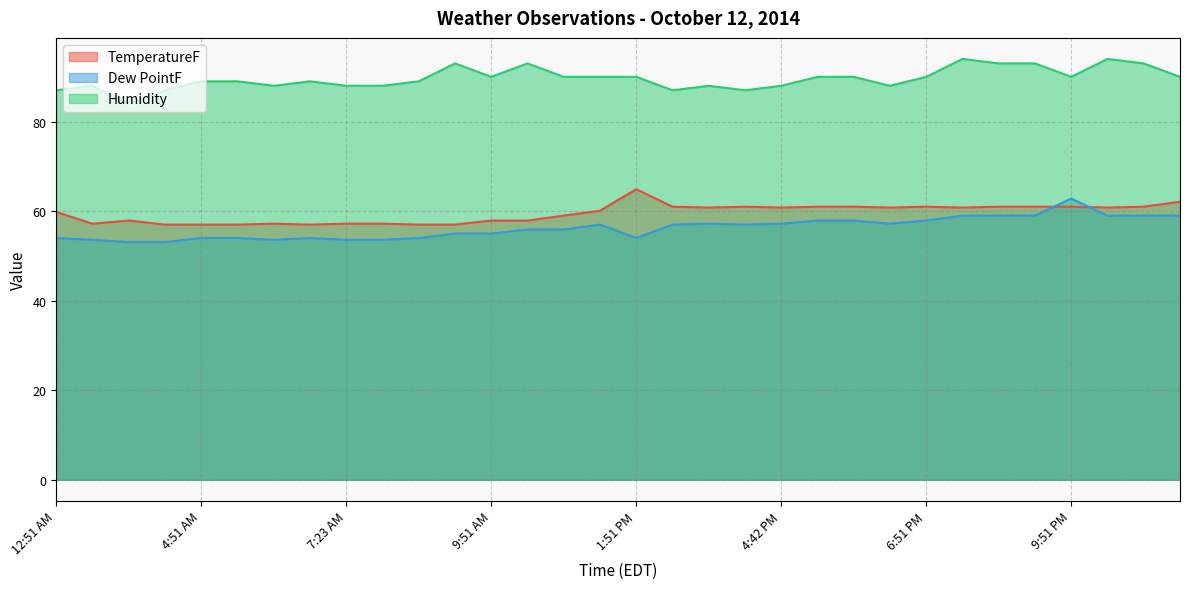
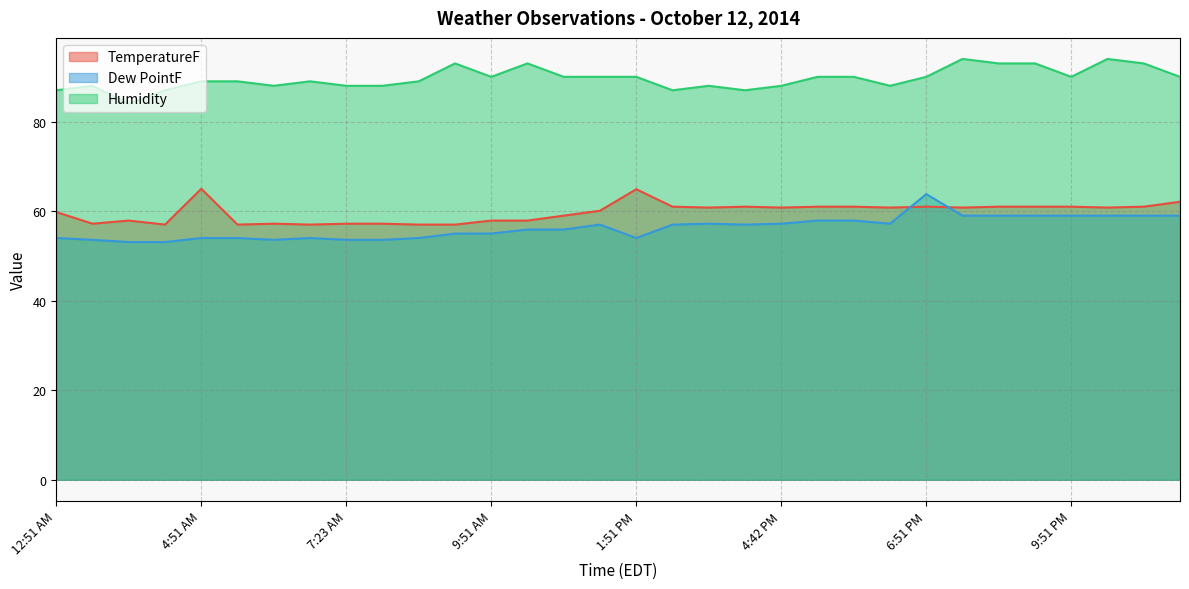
  {
    "TemperatureF": {
      "12:51 AM": 60,
-     "4:51 AM": 57,
+     "4:51 AM": 65,
      "7:23 AM": 57,
      "9:51 AM": 58,
      "1:51 PM": 65,
      "4:42 PM": 61,
      "6:51 PM": 61,
      "9:51 PM": 61
    },
    "Dew PointF": {
      "12:51 AM": 54,
      "4:51 AM": 54,
      "7:23 AM": 54,
      "9:51 AM": 55,
      "1:51 PM": 54,
      "4:42 PM": 57,
-     "6:51 PM": 58,
-     "9:51 PM": 63
+     "6:51 PM": 64,
+     "9:51 PM": 59
    },
    "Humidity": {
      "12:51 AM": 87,
      "7:23 AM": 88,
      "9:51 AM": 90,
      "1:51 PM": 90,
      "4:42 PM": 88,
      "6:51 PM": 90,
      "9:51 PM": 90
    }
  }
